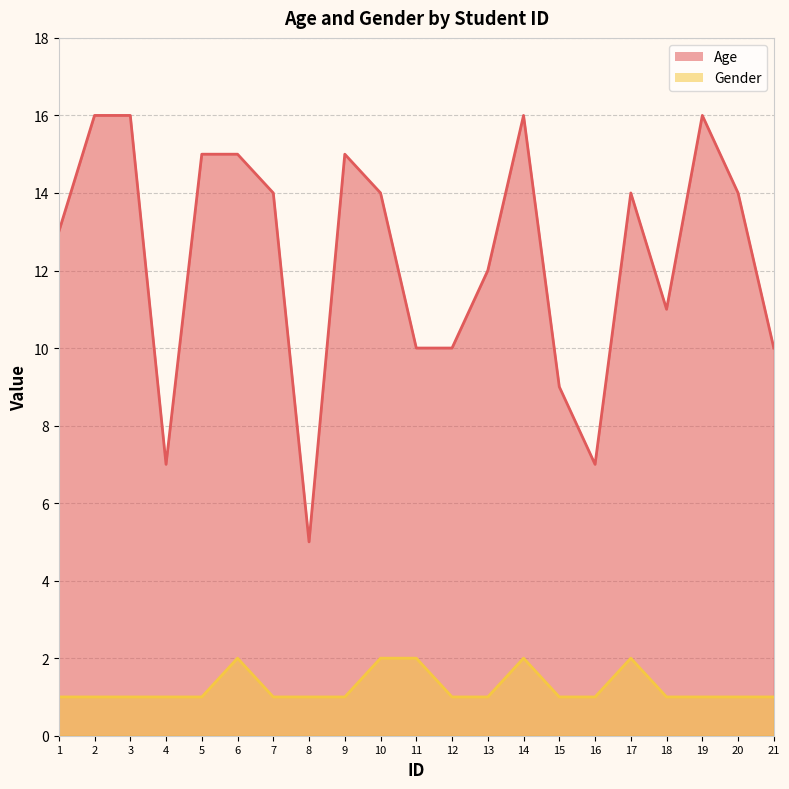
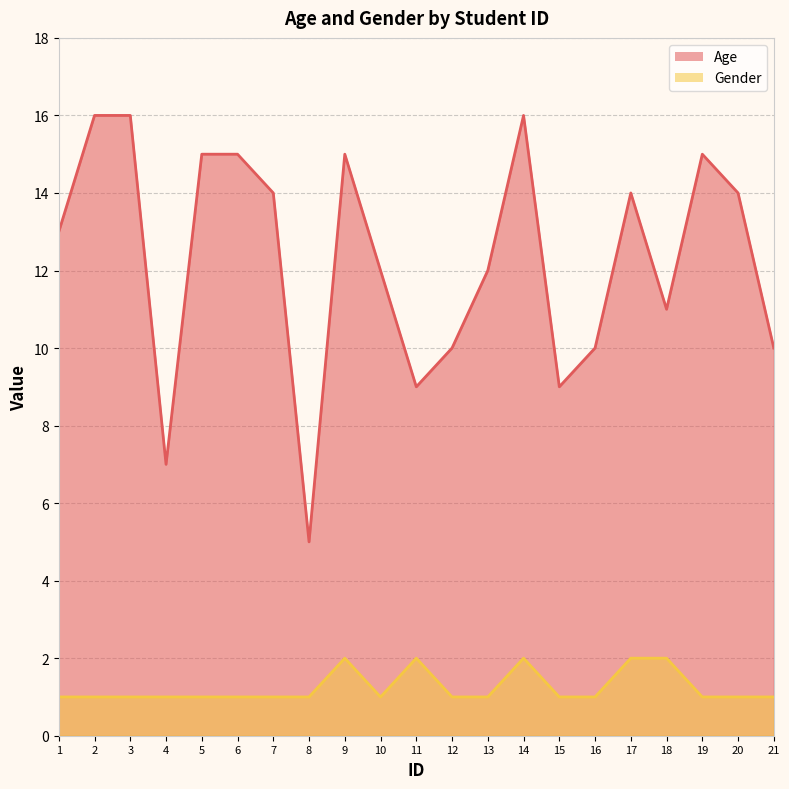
  {
    "Age": {
      "1": 13,
      "2": 16,
      "3": 16,
      "4": 7,
      "5": 15,
      "6": 15,
      "7": 14,
      "8": 5,
      "9": 15,
-     "10": 14,
-     "11": 10,
+     "10": 12,
+     "11": 9,
      "12": 10,
      "13": 12,
      "14": 16,
      "15": 9,
-     "16": 7,
+     "16": 10,
      "17": 14,
      "18": 11,
-     "19": 16,
+     "19": 15,
      "20": 14,
      "21": 10
    },
    "Gender": {
      "1": 1,
      "2": 1,
      "3": 1,
      "4": 1,
      "5": 1,
-     "6": 2,
+     "6": 1,
      "7": 1,
      "8": 1,
-     "9": 1,
-     "10": 2,
+     "9": 2,
+     "10": 1,
      "11": 2,
      "12": 1,
      "13": 1,
      "14": 2,
      "15": 1,
      "16": 1,
      "17": 2,
-     "18": 1,
+     "18": 2,
      "19": 1,
      "20": 1,
      "21": 1
    }
  }
